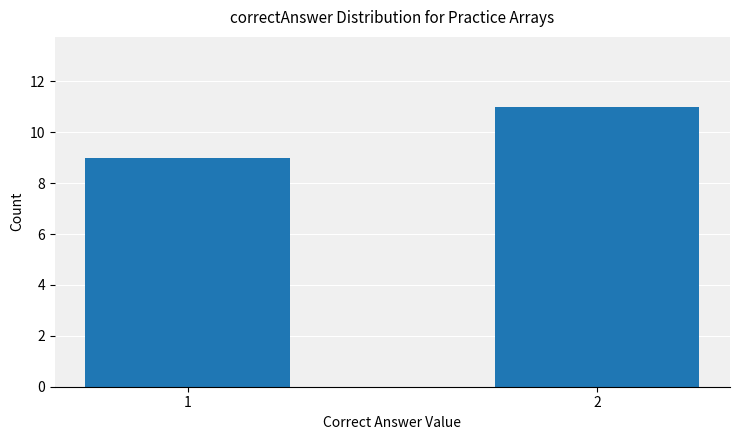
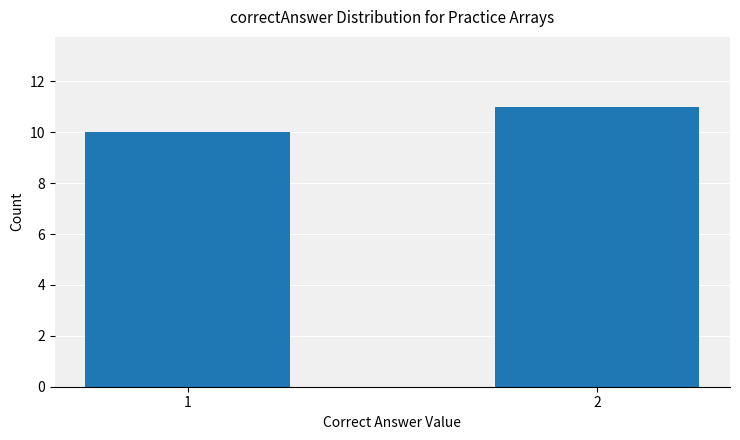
  {
-   "1": 9,
+   "1": 10,
    "2": 11
  }
